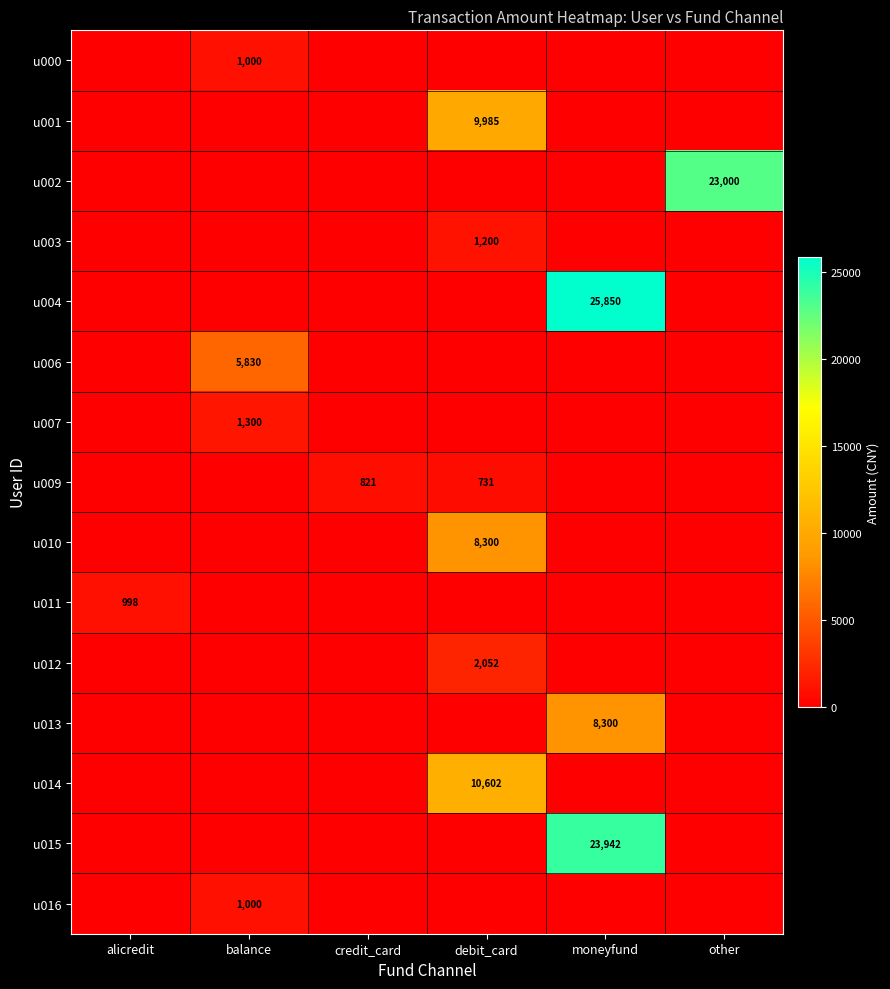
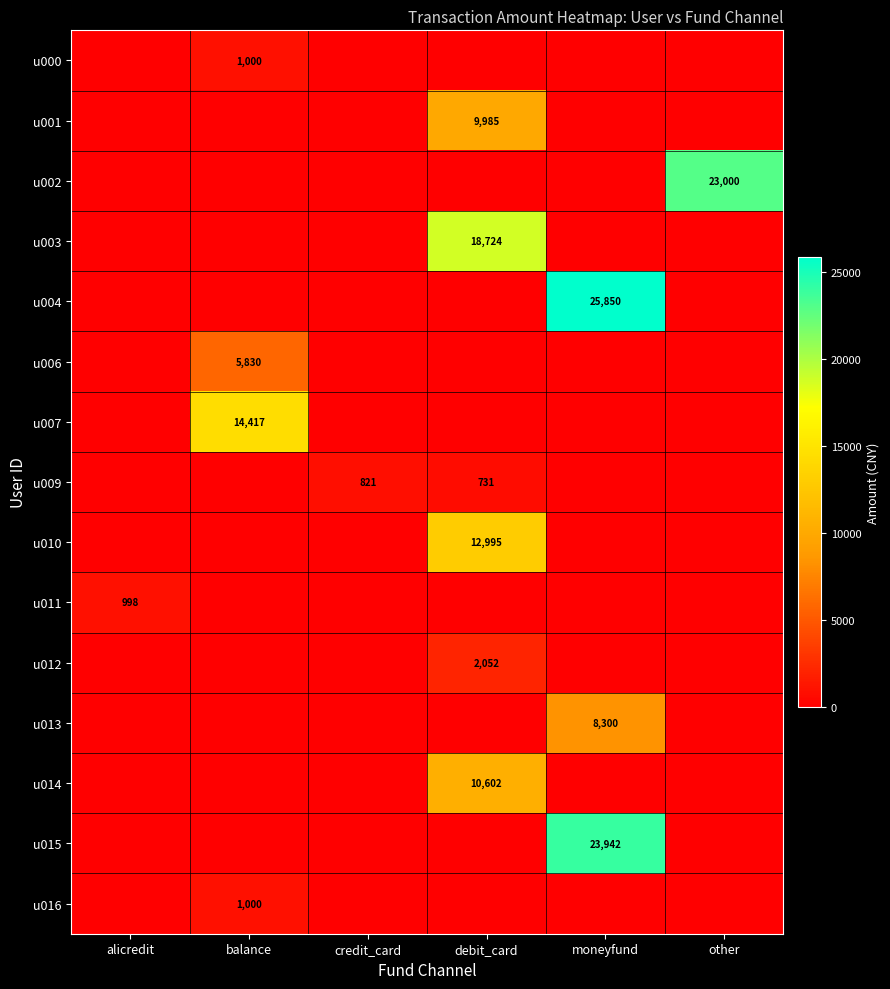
  {
    "u000": {
      "balance": "1,000"
    },
    "u001": {
      "debit_card": "9,985"
    },
    "u002": {
      "other": "23,000"
    },
    "u003": {
-     "debit_card": "1,200"
+     "debit_card": "18,724"
    },
    "u004": {
      "moneyfund": "25,850"
    },
    "u006": {
      "balance": "5,830"
    },
    "u007": {
-     "balance": "1,300"
+     "balance": "14,417"
    },
    "u009": {
      "credit_card": "821",
      "debit_card": "731"
    },
    "u010": {
-     "debit_card": "8,300"
+     "debit_card": "12,995"
    },
    "u011": {
      "alicredit": "998"
    },
    "u012": {
      "debit_card": "2,052"
    },
    "u013": {
      "moneyfund": "8,300"
    },
    "u014": {
      "debit_card": "10,602"
    },
    "u015": {
      "moneyfund": "23,942"
    },
    "u016": {
      "balance": "1,000"
    }
  }
